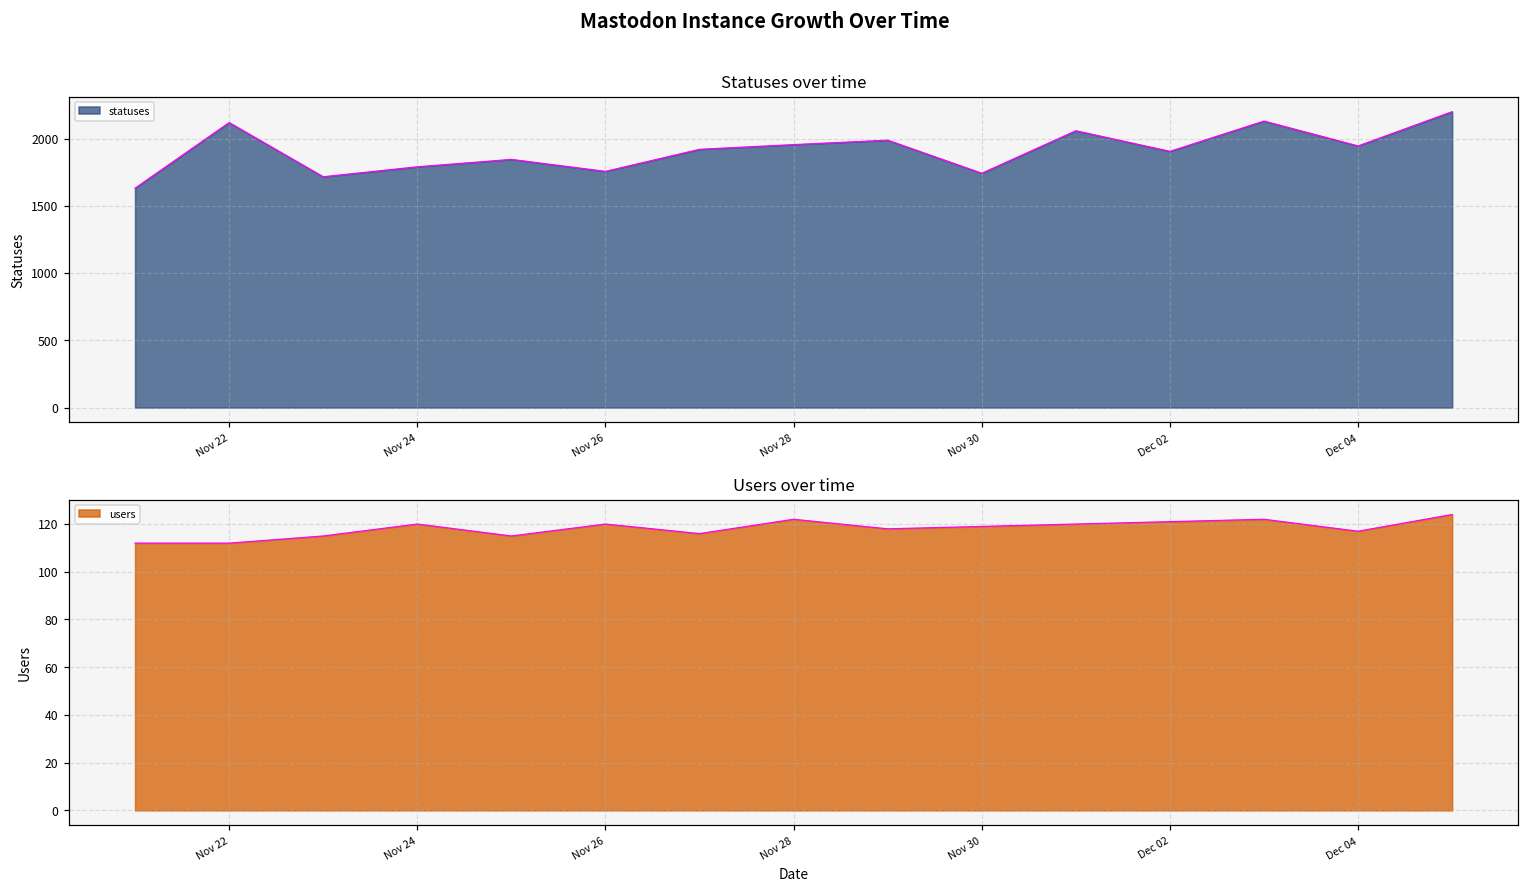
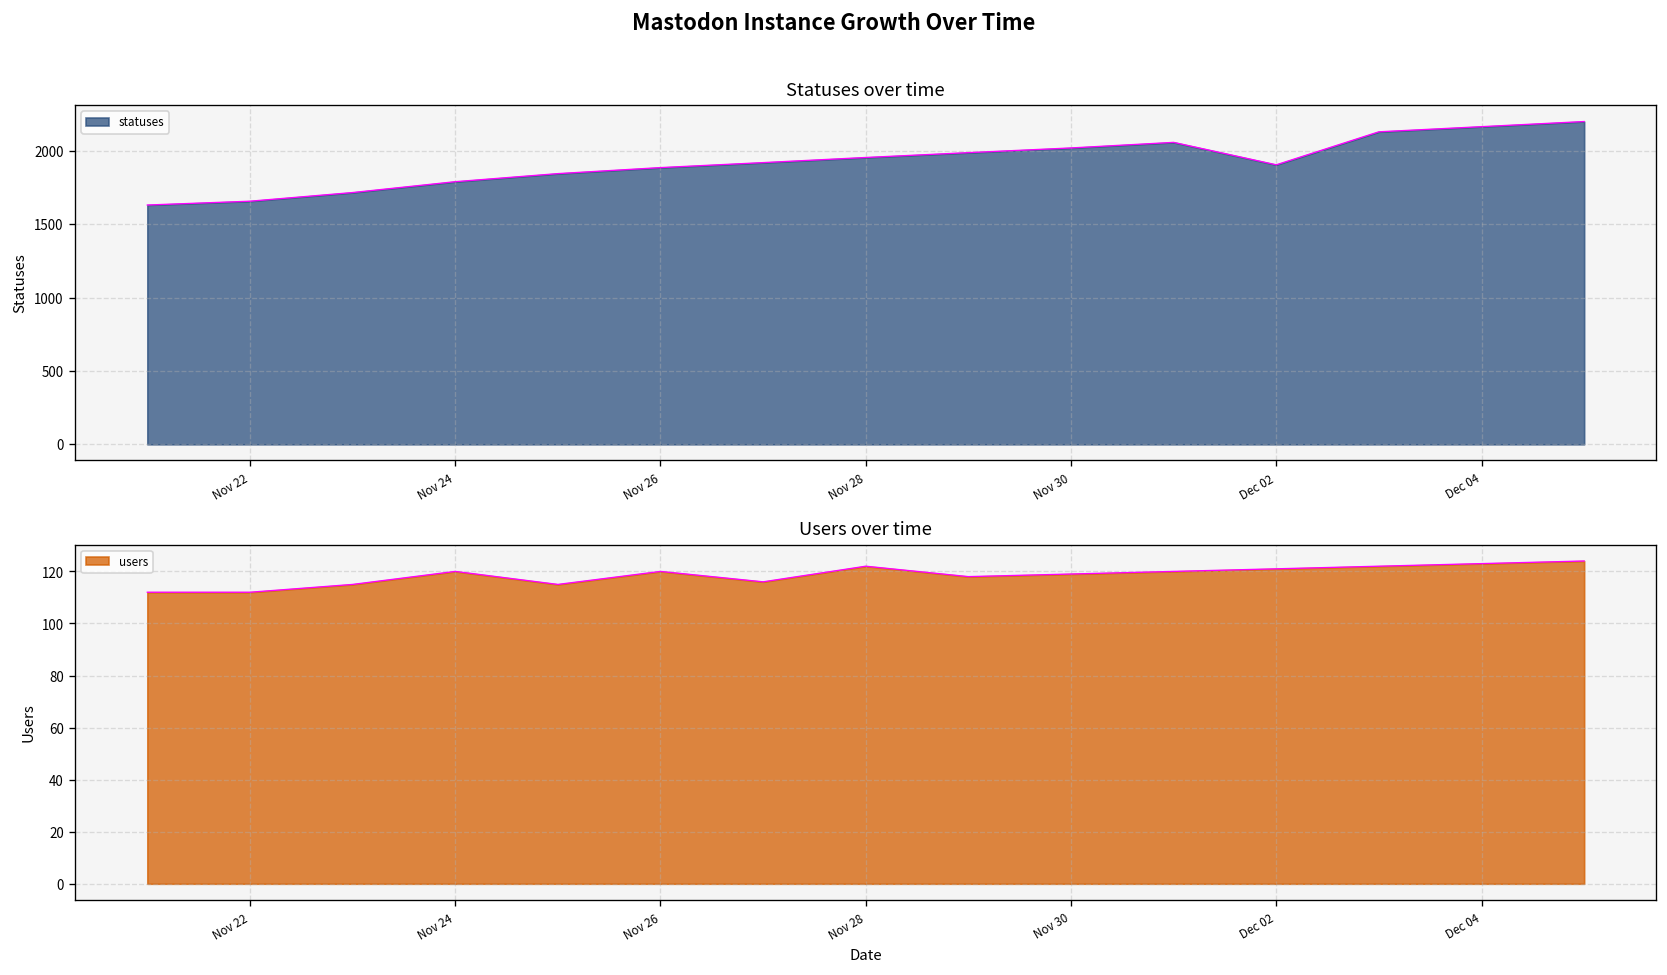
  {
    "Statuses over time": {
-     "Nov 22": 2120,
+     "Nov 22": 1660,
      "Nov 24": 1790,
-     "Nov 26": 1760,
+     "Nov 26": 1890,
      "Nov 28": 1960,
-     "Nov 30": 1740,
+     "Nov 30": 2020,
      "Dec 02": 1910,
-     "Dec 04": 1950
+     "Dec 04": 2170
    },
    "Users over time": {
      "Nov 22": 112,
      "Nov 24": 120,
      "Nov 26": 120,
      "Nov 28": 122,
      "Nov 30": 119,
      "Dec 02": 121,
-     "Dec 04": 117
+     "Dec 04": 123
    }
  }
